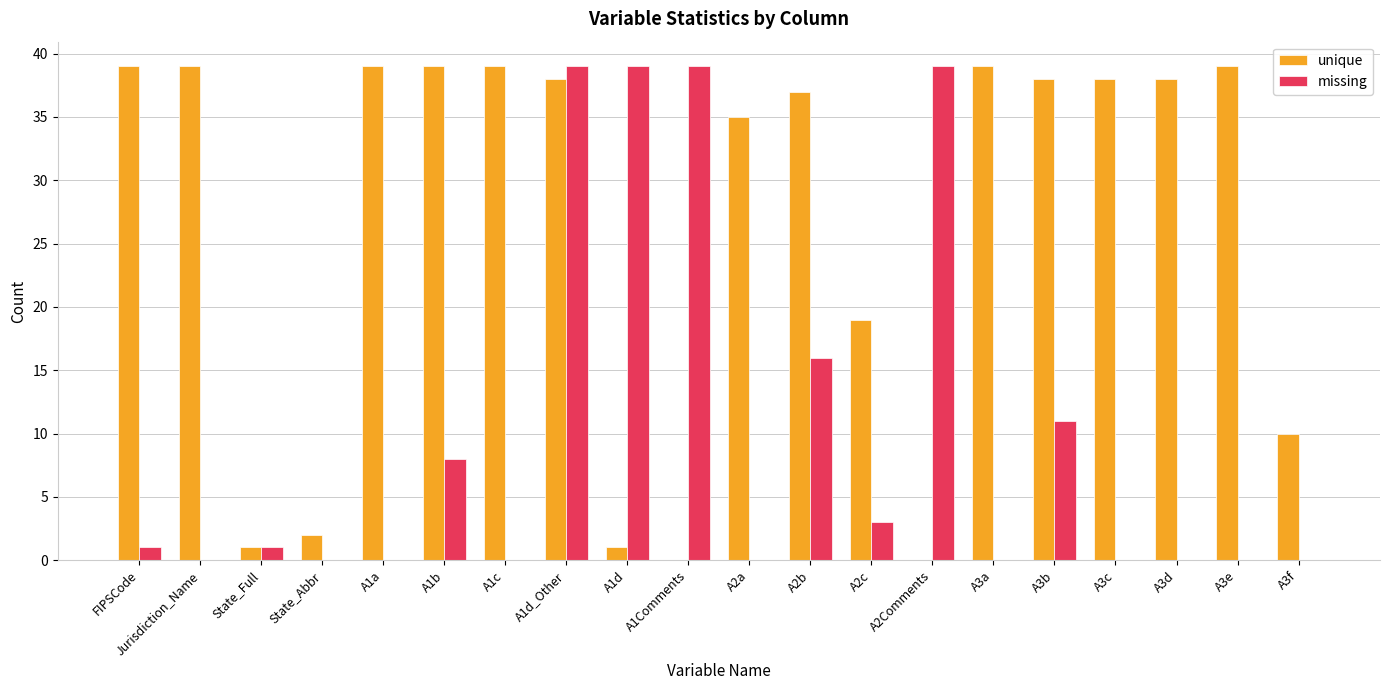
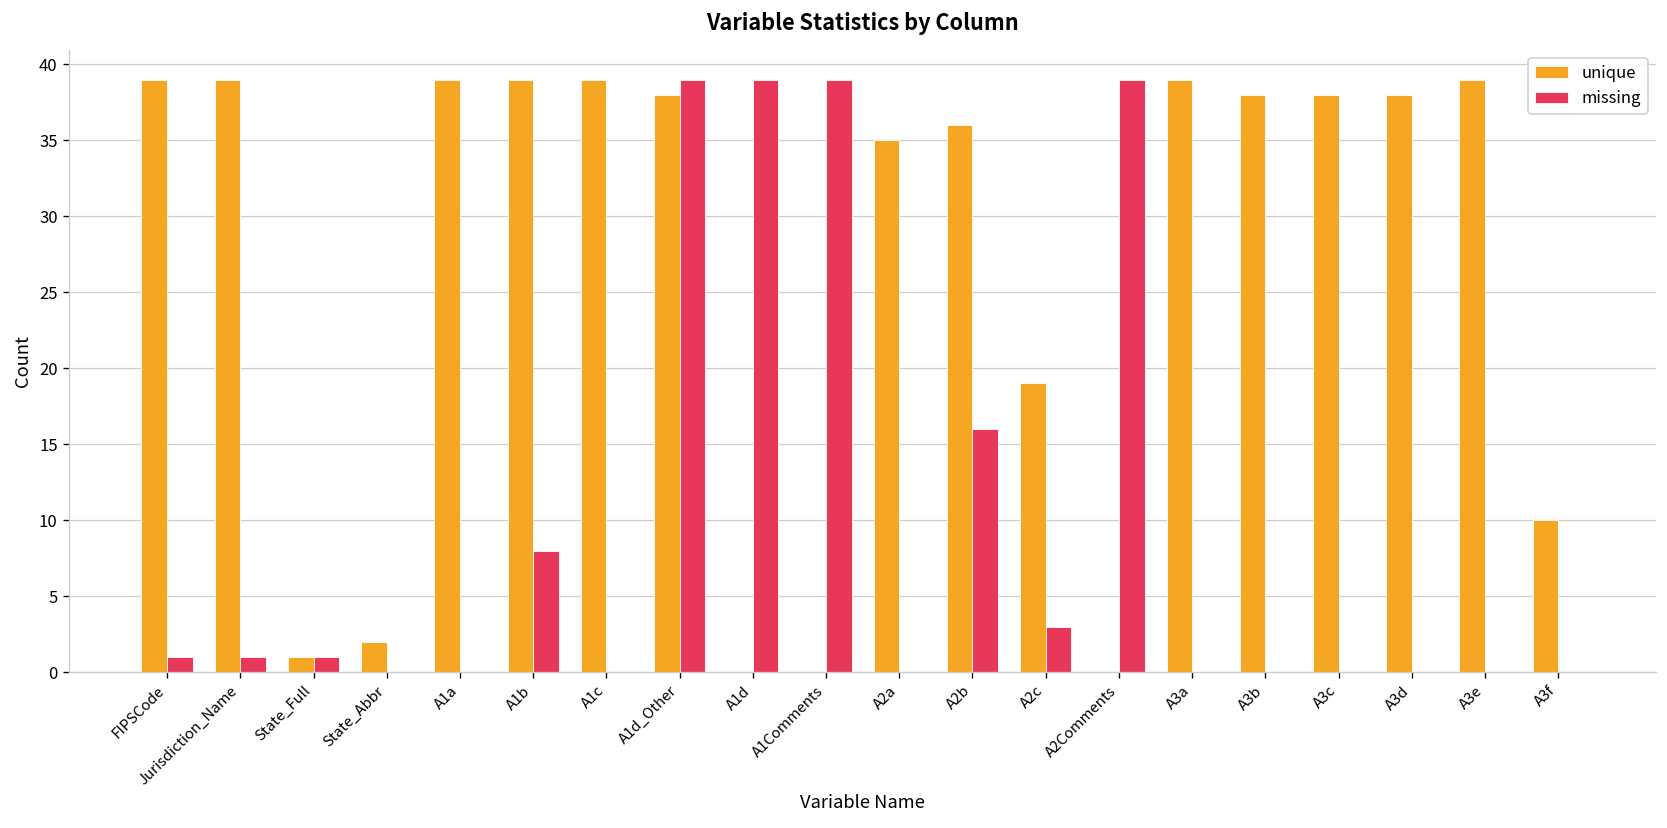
  {
    "unique": {
      "FIPSCode": 39,
      "Jurisdiction_Name": 39,
      "State_Full": 1,
      "State_Abbr": 2,
      "A1a": 39,
      "A1b": 39,
      "A1c": 39,
      "A1d_Other": 38,
-     "A1d": 1,
+     "A1d": 0,
      "A1Comments": 0,
      "A2a": 35,
-     "A2b": 37,
+     "A2b": 36,
      "A2c": 19,
      "A2Comments": 0,
      "A3a": 39,
      "A3b": 38,
      "A3c": 38,
      "A3d": 38,
      "A3e": 39,
      "A3f": 10
    },
    "missing": {
      "FIPSCode": 1,
-     "Jurisdiction_Name": 0,
+     "Jurisdiction_Name": 1,
      "State_Full": 1,
      "State_Abbr": 0,
      "A1a": 0,
      "A1b": 8,
      "A1c": 0,
      "A1d_Other": 39,
      "A1d": 39,
      "A1Comments": 39,
      "A2a": 0,
      "A2b": 16,
      "A2c": 3,
      "A2Comments": 39,
      "A3a": 0,
-     "A3b": 11,
+     "A3b": 0,
      "A3c": 0,
      "A3d": 0,
      "A3e": 0,
      "A3f": 0
    }
  }
